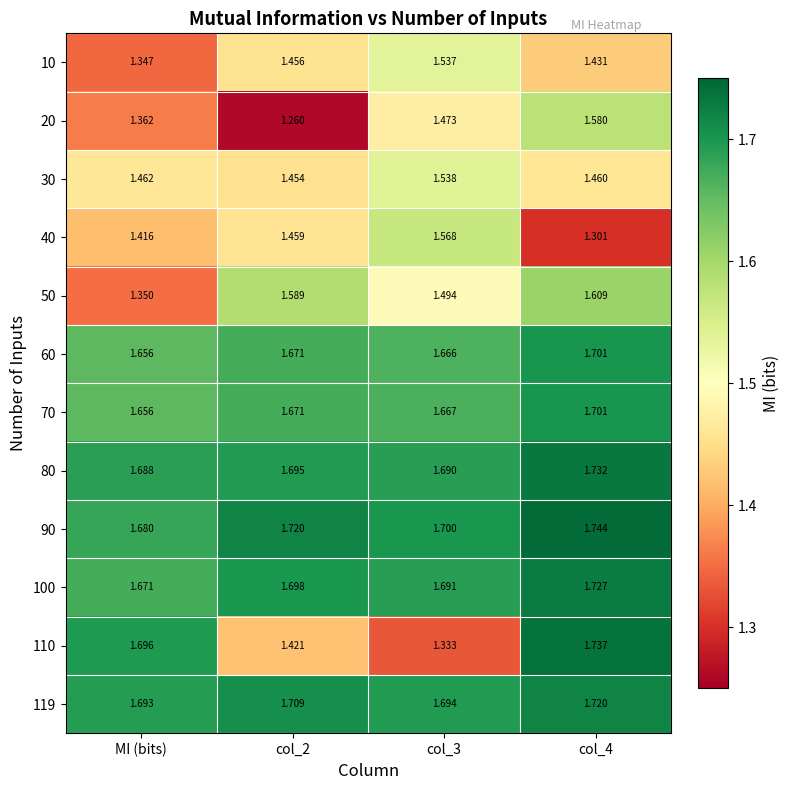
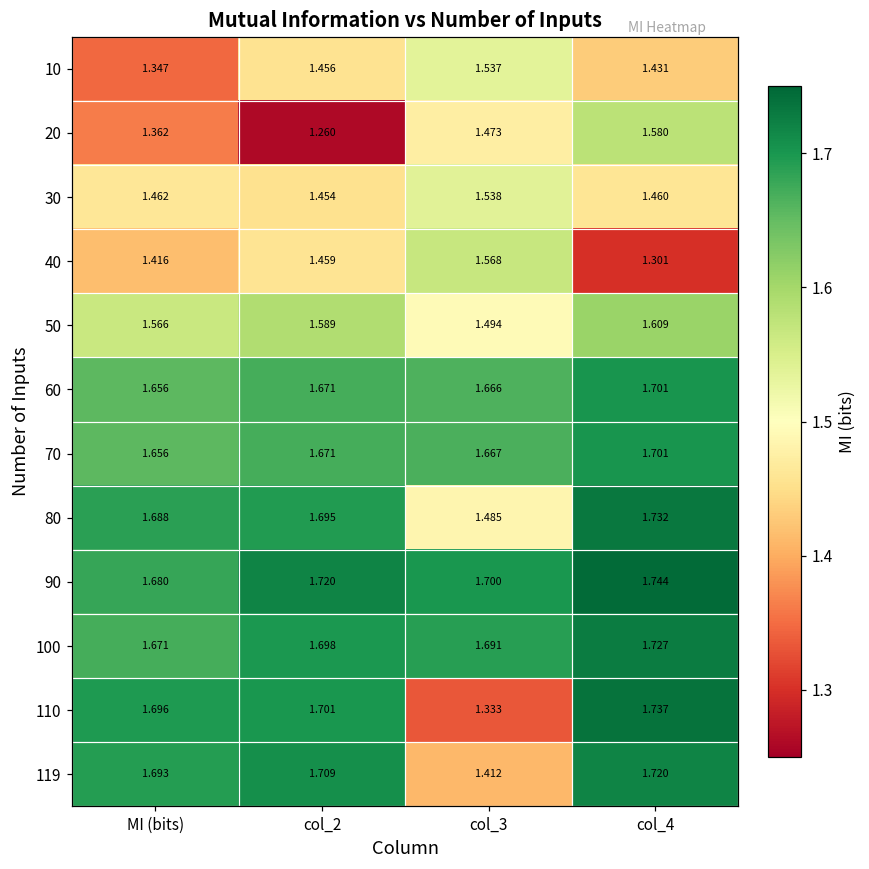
  {
    "10": {
      "MI (bits)": 1.347,
      "col_2": 1.456,
      "col_3": 1.537,
      "col_4": 1.431
    },
    "20": {
      "MI (bits)": 1.362,
      "col_2": 1.260,
      "col_3": 1.473,
      "col_4": 1.580
    },
    "30": {
      "MI (bits)": 1.462,
      "col_2": 1.454,
      "col_3": 1.538,
      "col_4": 1.460
    },
    "40": {
      "MI (bits)": 1.416,
      "col_2": 1.459,
      "col_3": 1.568,
      "col_4": 1.301
    },
    "50": {
-     "MI (bits)": 1.350,
+     "MI (bits)": 1.566,
      "col_2": 1.589,
      "col_3": 1.494,
      "col_4": 1.609
    },
    "60": {
      "MI (bits)": 1.656,
      "col_2": 1.671,
      "col_3": 1.666,
      "col_4": 1.701
    },
    "70": {
      "MI (bits)": 1.656,
      "col_2": 1.671,
      "col_3": 1.667,
      "col_4": 1.701
    },
    "80": {
      "MI (bits)": 1.688,
      "col_2": 1.695,
-     "col_3": 1.690,
+     "col_3": 1.485,
      "col_4": 1.732
    },
    "90": {
      "MI (bits)": 1.680,
      "col_2": 1.720,
      "col_3": 1.700,
      "col_4": 1.744
    },
    "100": {
      "MI (bits)": 1.671,
      "col_2": 1.698,
      "col_3": 1.691,
      "col_4": 1.727
    },
    "110": {
      "MI (bits)": 1.696,
-     "col_2": 1.421,
+     "col_2": 1.701,
      "col_3": 1.333,
      "col_4": 1.737
    },
    "119": {
      "MI (bits)": 1.693,
      "col_2": 1.709,
-     "col_3": 1.694,
+     "col_3": 1.412,
      "col_4": 1.720
    }
  }
